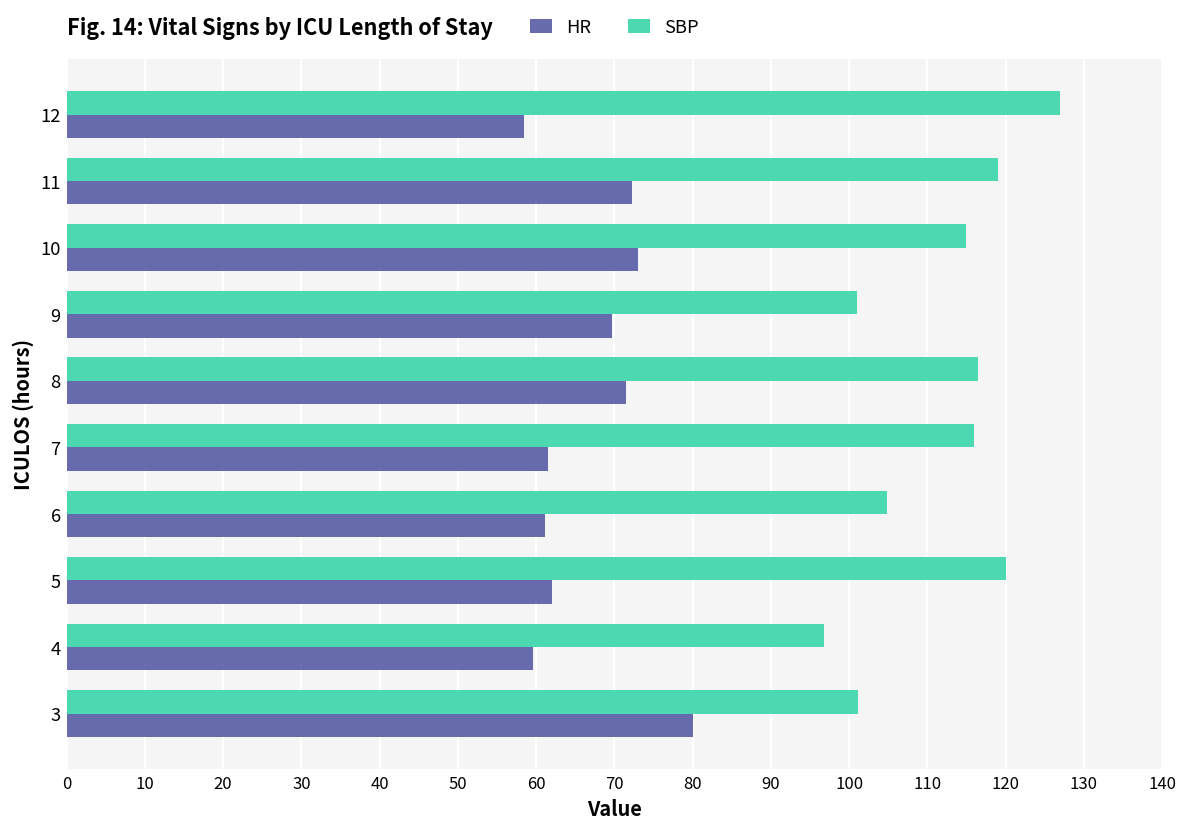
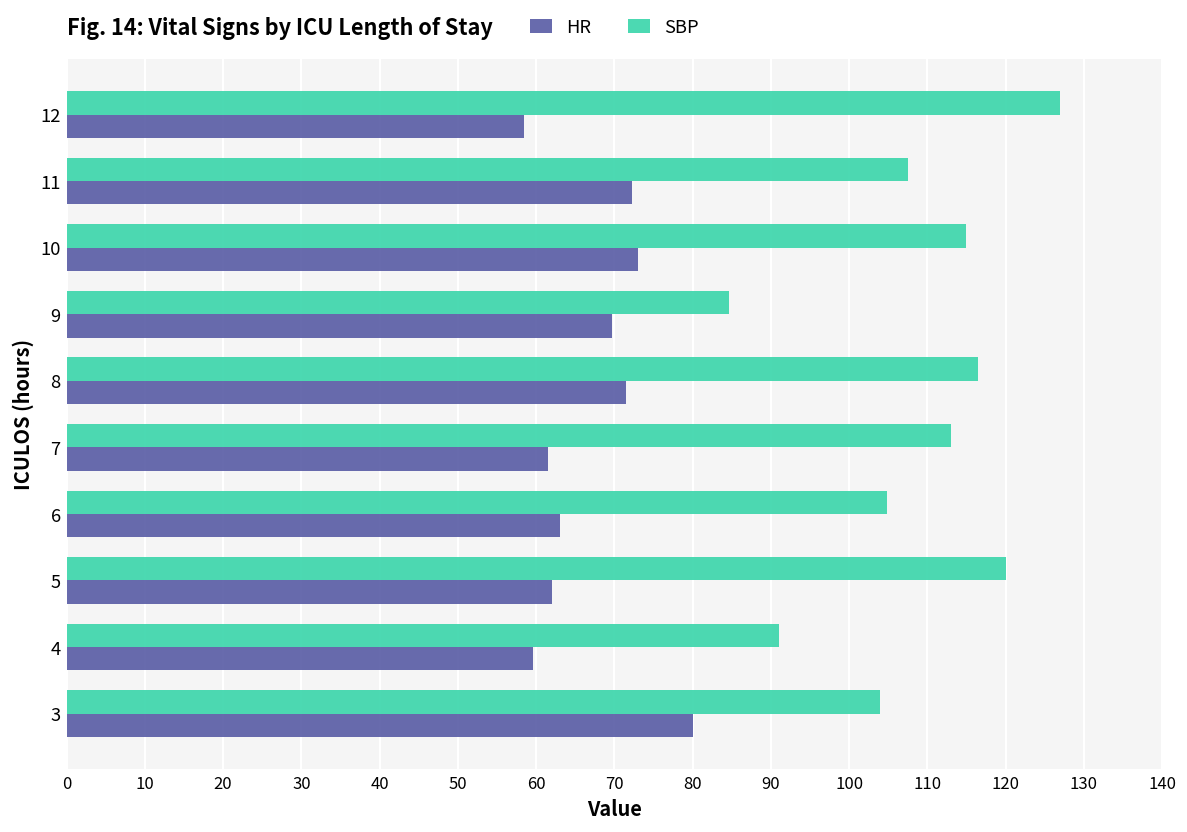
  {
    "HR": {
      "12": 58,
      "11": 72,
      "10": 73,
      "9": 70,
      "8": 72,
      "7": 62,
-     "6": 61,
+     "6": 63,
      "5": 62,
      "4": 60,
      "3": 80
    },
    "SBP": {
      "12": 127,
-     "11": 119,
+     "11": 108,
      "10": 115,
-     "9": 101,
+     "9": 85,
      "8": 117,
-     "7": 116,
+     "7": 113,
      "6": 105,
      "5": 120,
-     "4": 97,
-     "3": 101
+     "4": 91,
+     "3": 104
    }
  }
